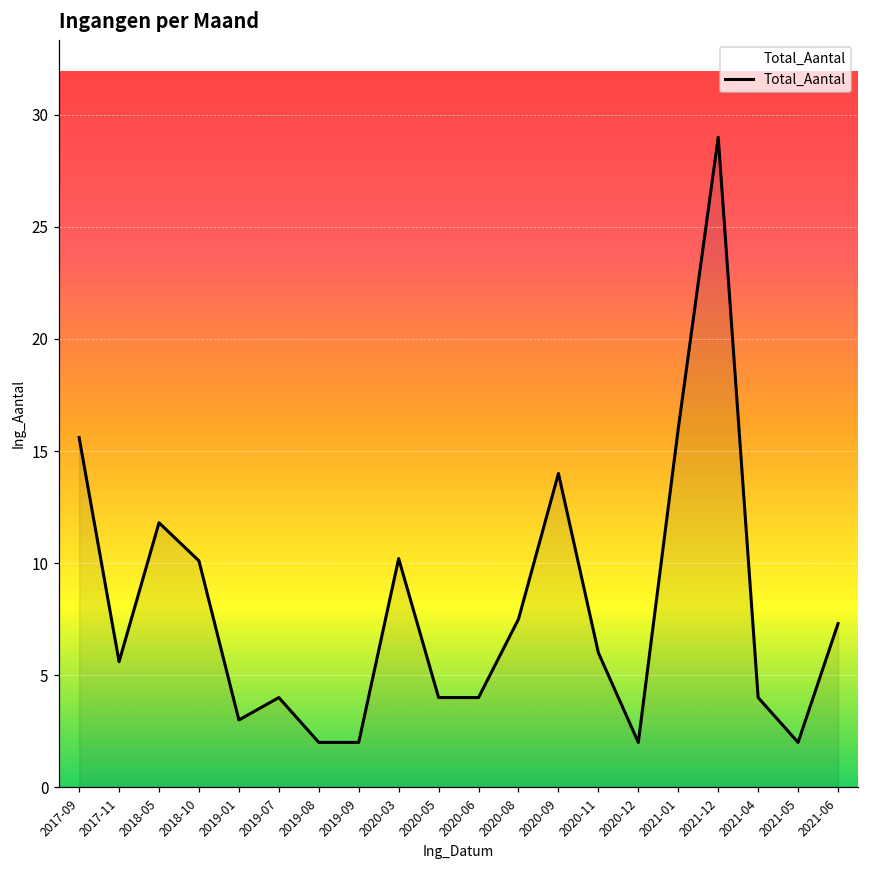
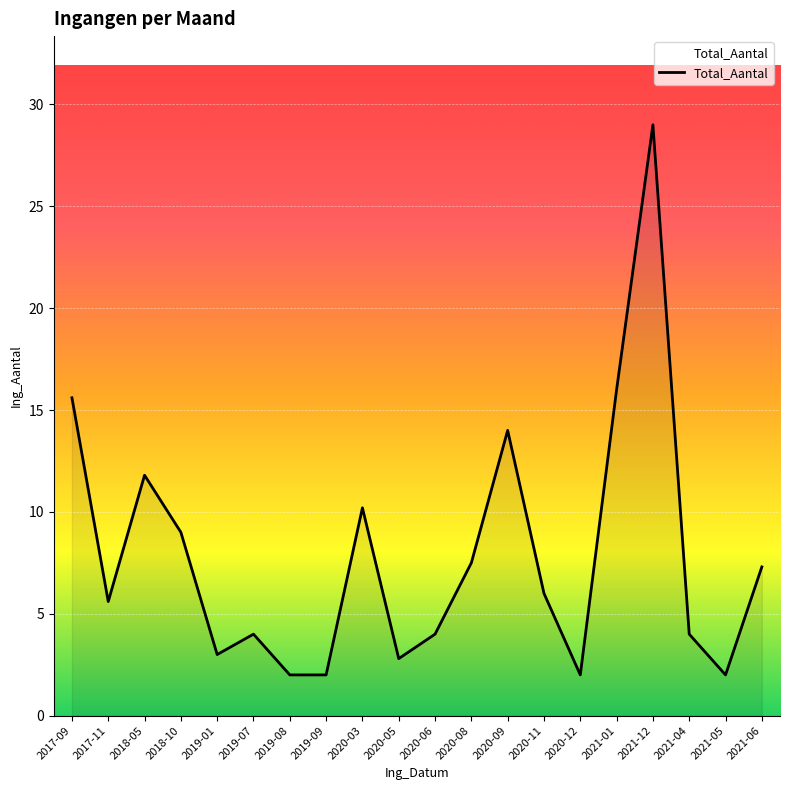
  {
    "2017-09": 15.6,
    "2017-11": 5.6,
    "2018-05": 11.8,
-   "2018-10": 10.1,
+   "2018-10": 9.0,
    "2019-01": 3.0,
    "2019-07": 4.0,
    "2019-08": 2.0,
    "2019-09": 2.0,
    "2020-03": 10.2,
-   "2020-05": 4.0,
+   "2020-05": 2.8,
    "2020-06": 4.0,
    "2020-08": 7.5,
    "2020-09": 14.0,
    "2020-11": 6.0,
    "2020-12": 2.0,
    "2021-01": 16.0,
    "2021-12": 29.0,
    "2021-04": 4.0,
    "2021-05": 2.0,
    "2021-06": 7.3
  }
